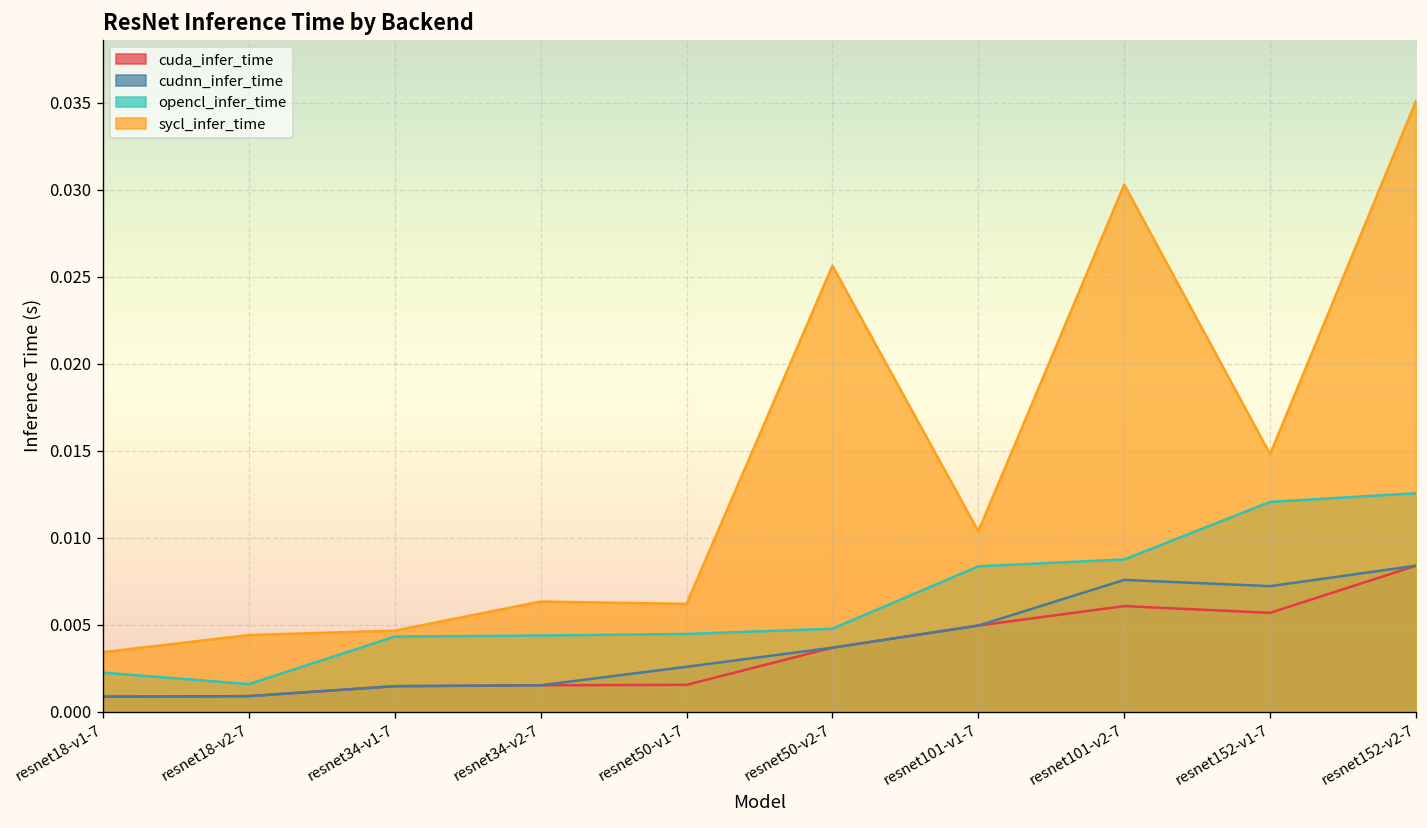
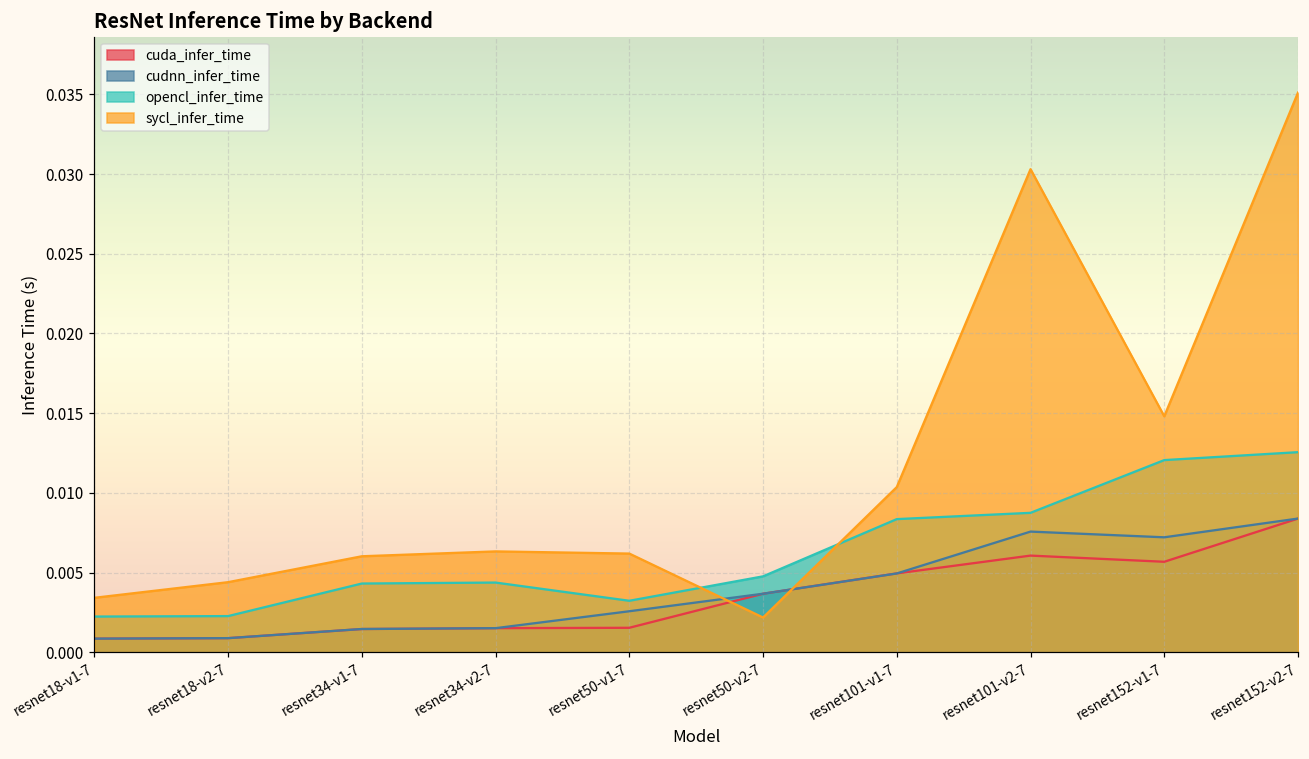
  {
    "cuda_infer_time": {
      "resnet50-v1-7": 0.0015,
      "resnet101-v2-7": 0.0061,
      "resnet152-v1-7": 0.0057
    },
    "cudnn_infer_time": {
      "resnet50-v1-7": 0.0026,
      "resnet101-v2-7": 0.0076,
      "resnet152-v1-7": 0.0072
    },
    "opencl_infer_time": {
      "resnet18-v1-7": 0.0022,
-     "resnet18-v2-7": 0.0016,
+     "resnet18-v2-7": 0.0023,
      "resnet34-v1-7": 0.0043,
      "resnet34-v2-7": 0.0044,
-     "resnet50-v1-7": 0.0045,
+     "resnet50-v1-7": 0.0032,
      "resnet50-v2-7": 0.0048,
      "resnet101-v1-7": 0.0084,
      "resnet101-v2-7": 0.0087,
      "resnet152-v1-7": 0.0121,
      "resnet152-v2-7": 0.0126
    },
    "sycl_infer_time": {
      "resnet18-v1-7": 0.0034,
      "resnet18-v2-7": 0.0044,
-     "resnet34-v1-7": 0.0047,
+     "resnet34-v1-7": 0.0060,
      "resnet34-v2-7": 0.0063,
      "resnet50-v1-7": 0.0062,
-     "resnet50-v2-7": 0.0256,
+     "resnet50-v2-7": 0.0022,
      "resnet101-v1-7": 0.0104,
      "resnet101-v2-7": 0.0303,
      "resnet152-v1-7": 0.0148,
      "resnet152-v2-7": 0.0351
    }
  }
